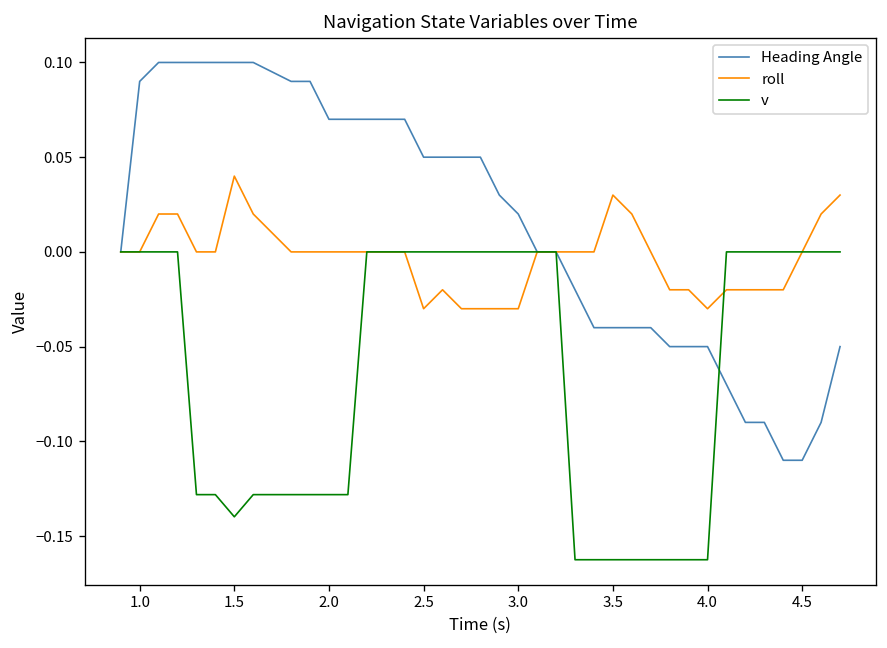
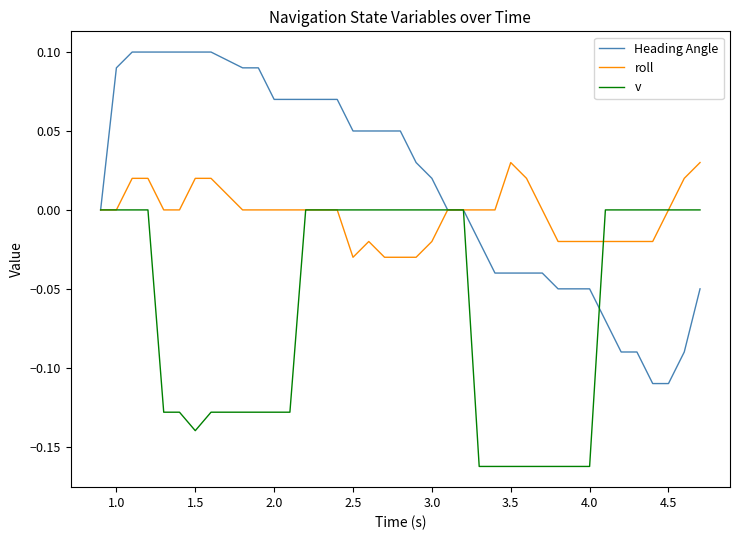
  {
    "Heading Angle": {
      "1.0": 0.09,
      "1.5": 0.10,
      "2.0": 0.07,
      "2.5": 0.05,
      "3.0": 0.02,
      "3.5": -0.04,
      "4.0": -0.05,
      "4.5": -0.11
    },
    "roll": {
-     "1.5": 0.04,
+     "1.5": 0.02,
      "2.0": 0.00,
      "2.5": -0.03,
-     "3.0": -0.03,
+     "3.0": -0.02,
      "3.5": 0.03,
-     "4.0": -0.03
+     "4.0": -0.02
    },
    "v": {
      "1.5": -0.14,
      "2.0": -0.128,
      "2.5": 0.00,
      "3.0": 0.00,
      "3.5": -0.162,
      "4.0": -0.162
    }
  }
